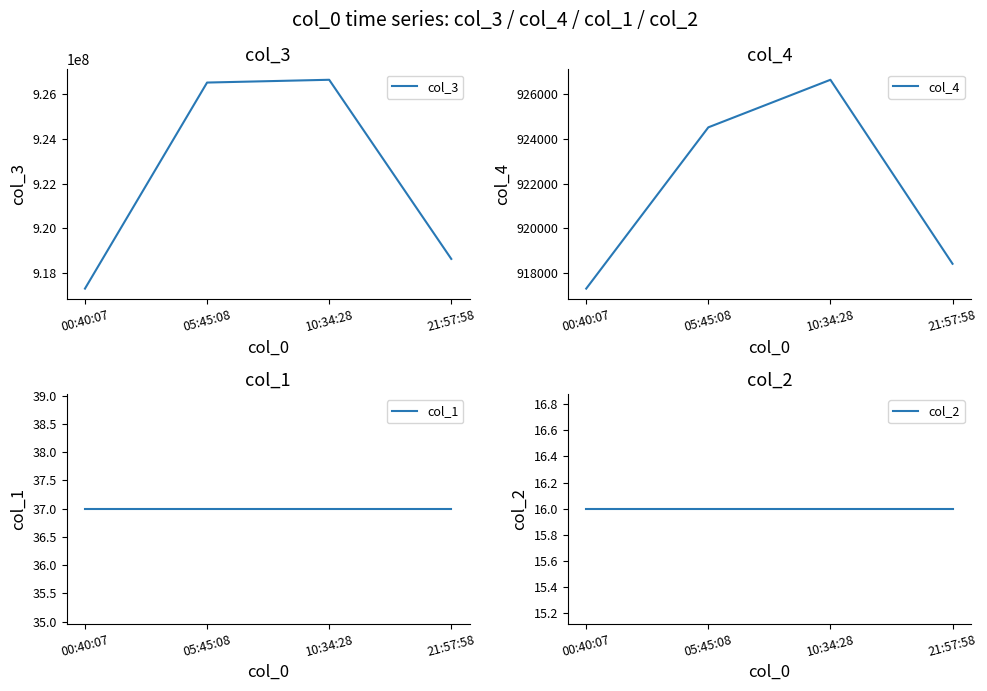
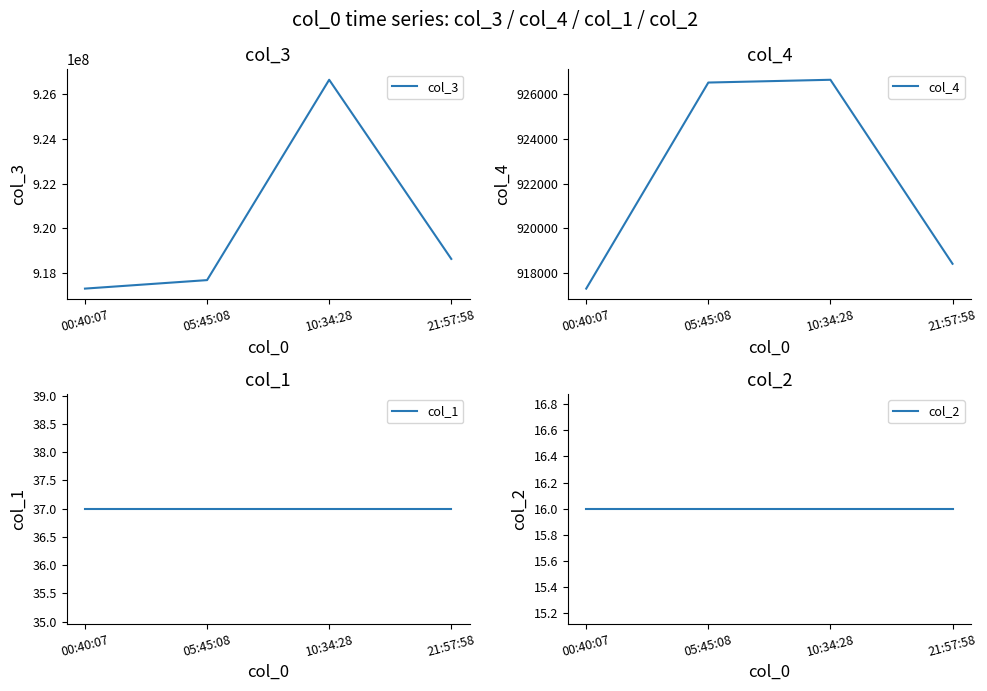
  {
    "col_3": {
      "00:40:07": 917300000,
-     "05:45:08": 926500000,
+     "05:45:08": 917700000,
      "10:34:28": 926600000,
      "21:57:58": 918600000
    },
    "col_4": {
      "00:40:07": 917300,
-     "05:45:08": 924500,
+     "05:45:08": 926500,
      "10:34:28": 926600,
      "21:57:58": 918400
    },
    "col_1": {
      "00:40:07": 37.0,
      "05:45:08": 37.0,
      "10:34:28": 37.0,
      "21:57:58": 37.0
    },
    "col_2": {
      "00:40:07": 16.00,
      "05:45:08": 16.00,
      "10:34:28": 16.00,
      "21:57:58": 16.00
    }
  }
